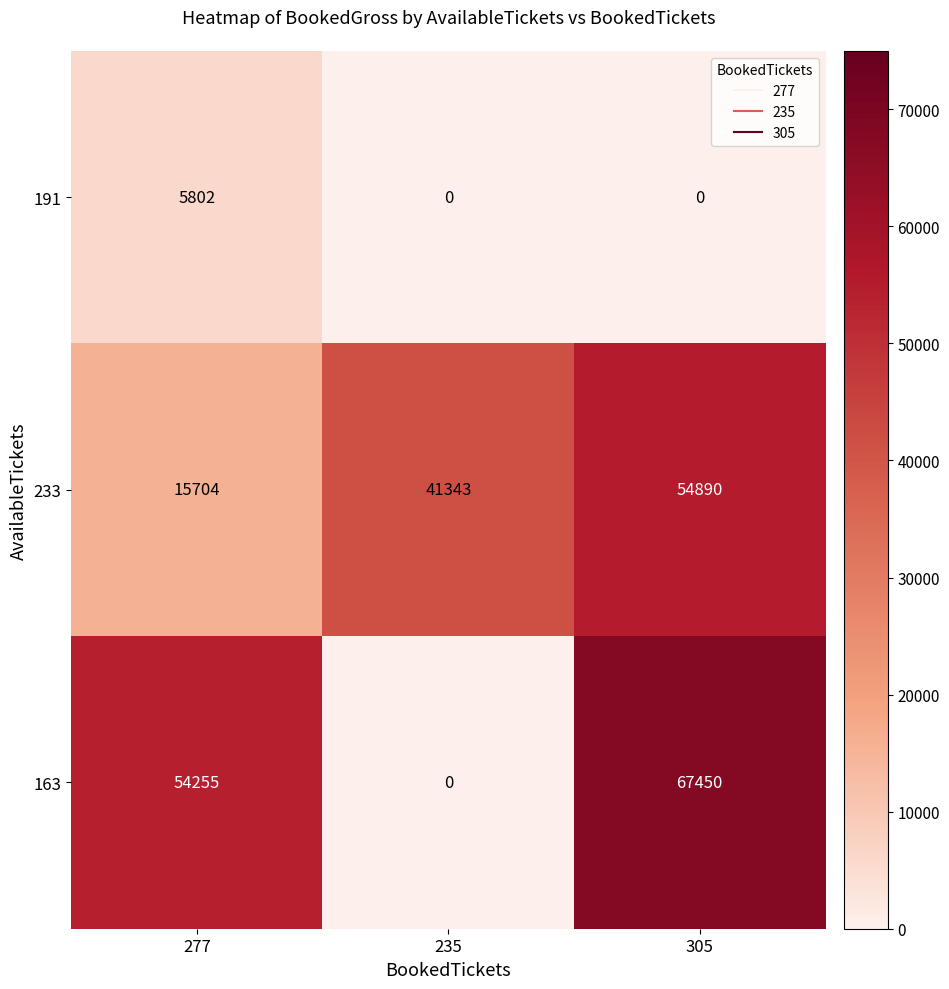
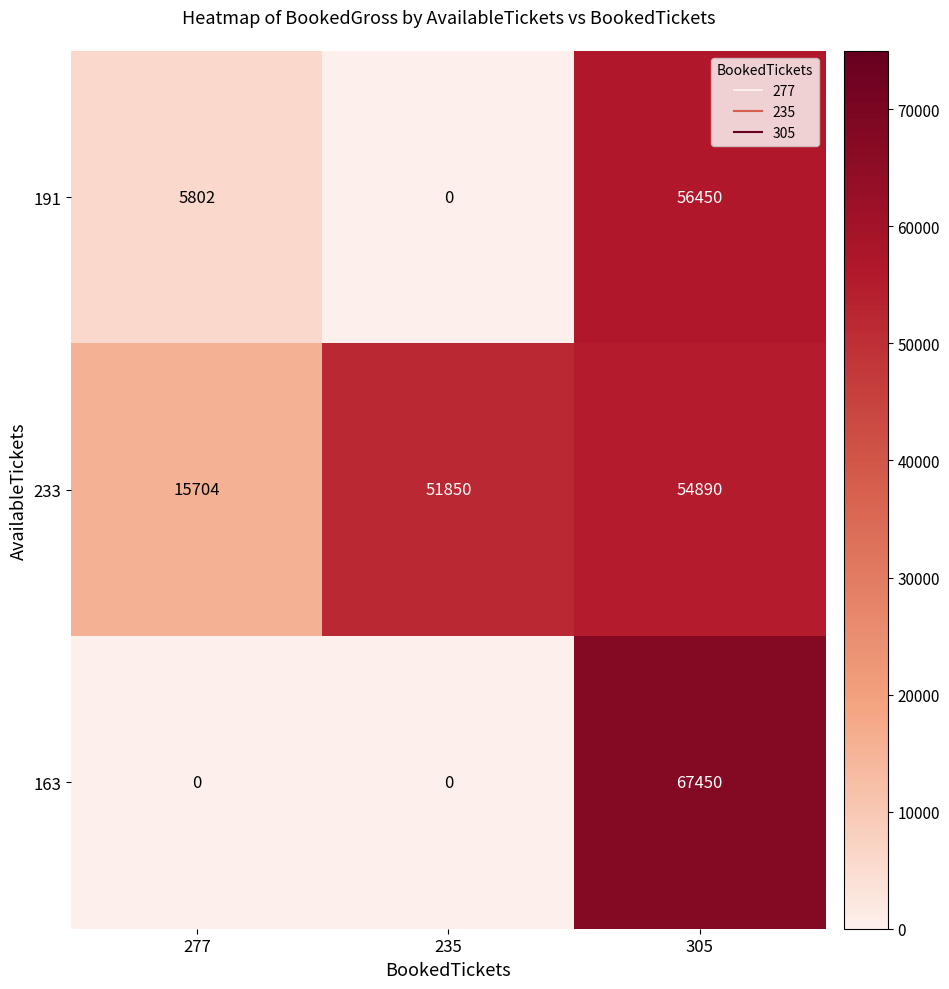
  {
    "191": {
      "277": 5802,
      "235": 0,
-     "305": 0
+     "305": 56450
    },
    "233": {
      "277": 15704,
-     "235": 41343,
+     "235": 51850,
      "305": 54890
    },
    "163": {
-     "277": 54255,
+     "277": 0,
      "235": 0,
      "305": 67450
    }
  }
